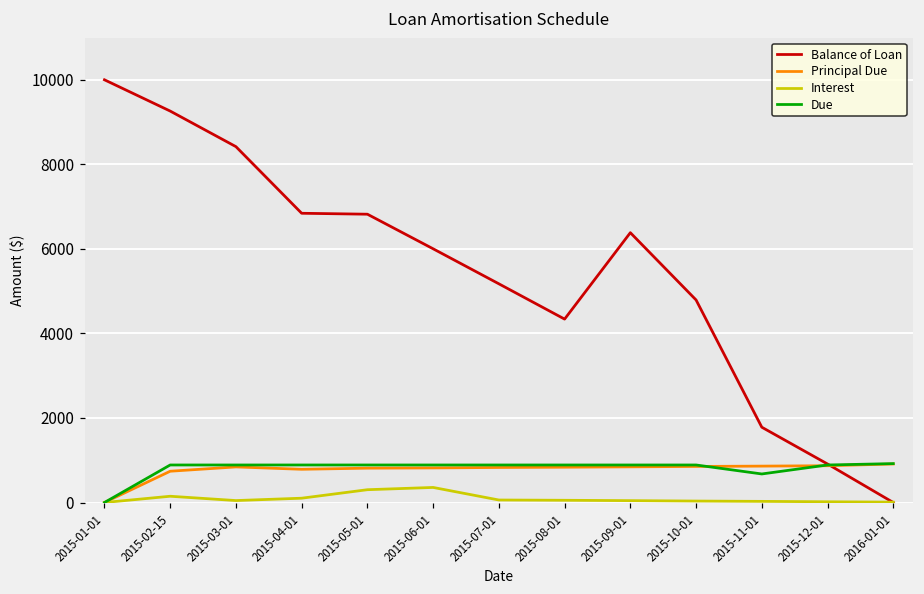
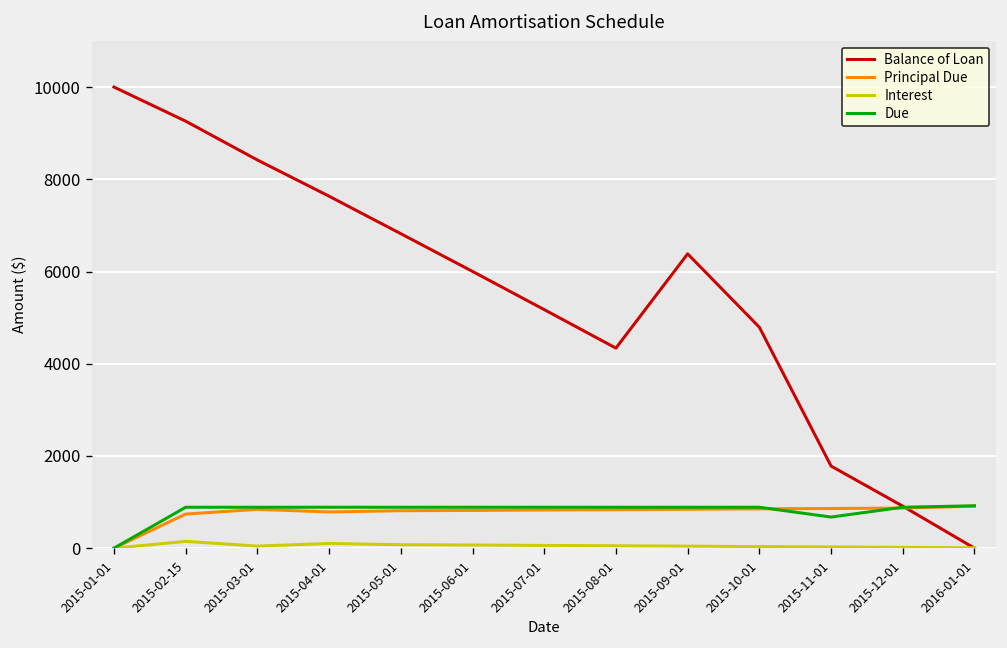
  {
    "Balance of Loan": {
      "2015-01-01": 10000,
      "2015-02-15": 9300,
      "2015-03-01": 8400,
-     "2015-04-01": 6800,
+     "2015-04-01": 7600,
      "2015-05-01": 6800,
      "2015-06-01": 6000,
      "2015-07-01": 5200,
      "2015-08-01": 4300,
      "2015-09-01": 6400,
      "2015-10-01": 4800,
      "2015-11-01": 1800
    },
    "Principal Due": {
      "2015-02-15": 700,
      "2015-04-01": 800,
      "2015-05-01": 800,
      "2015-06-01": 800,
      "2015-11-01": 900
    },
    "Interest": {
      "2015-02-15": 100,
      "2015-03-01": 0,
      "2015-04-01": 100,
-     "2015-05-01": 300,
-     "2015-06-01": 400,
+     "2015-05-01": 100,
+     "2015-06-01": 100,
      "2015-07-01": 100,
      "2015-08-01": 100,
      "2015-09-01": 0,
      "2015-10-01": 0,
      "2015-11-01": 0,
      "2015-12-01": 0
    },
    "Due": {
      "2015-02-15": 900,
      "2015-04-01": 900,
      "2015-05-01": 900,
      "2015-06-01": 900,
      "2015-11-01": 700
    }
  }
